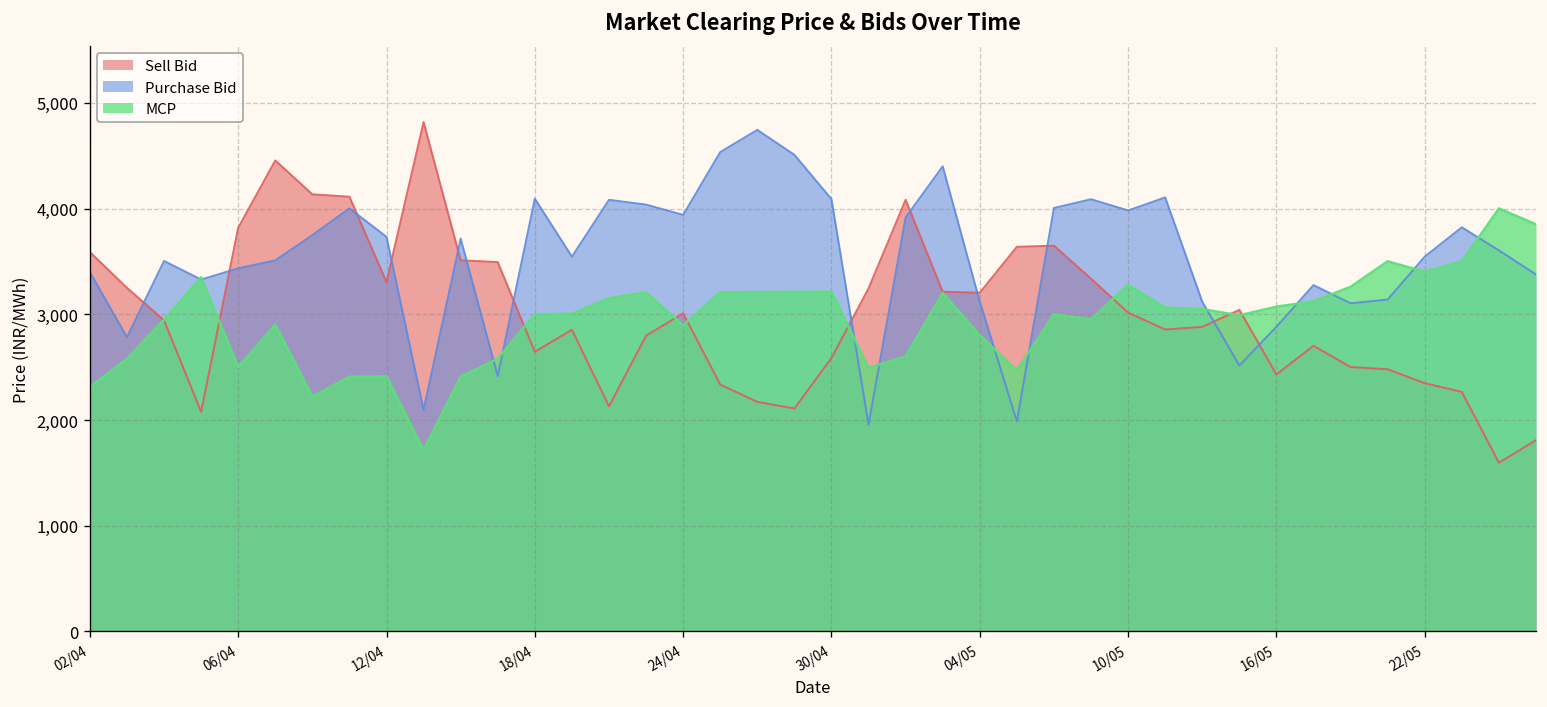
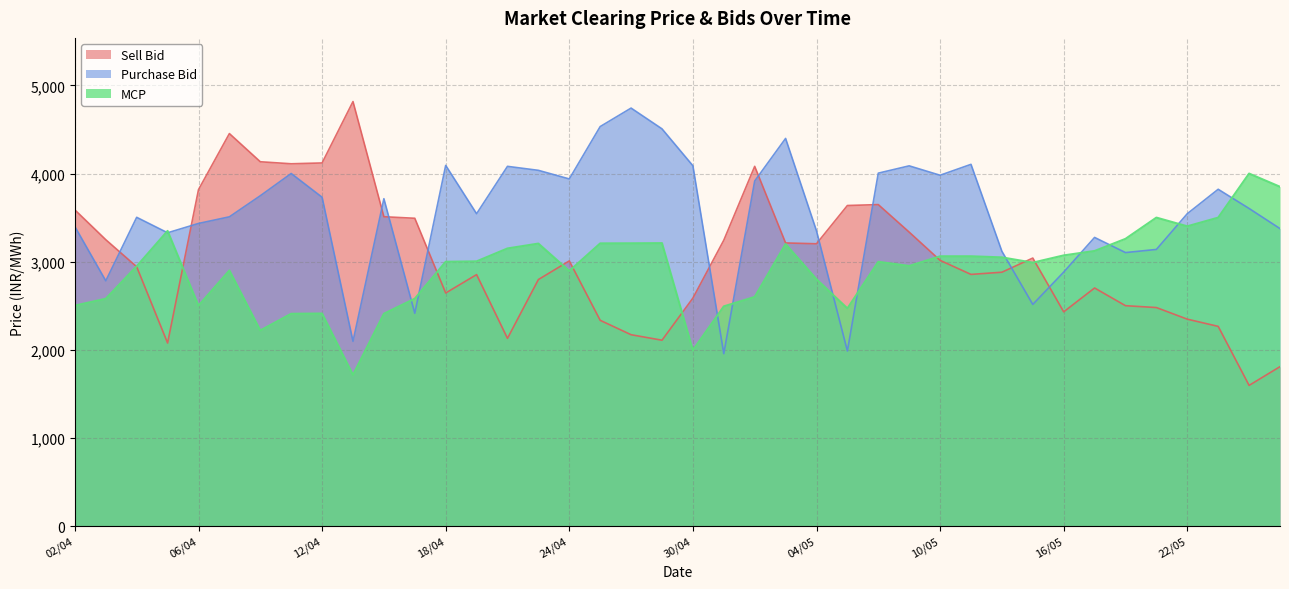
  {
    "Sell Bid": {
      "02/04": "3,600",
      "06/04": "3,800",
-     "12/04": "3,300",
+     "12/04": "4,100",
      "18/04": "2,600",
      "24/04": "3,000",
      "30/04": "2,600",
      "04/05": "3,200",
      "10/05": "3,000",
      "16/05": "2,400",
      "22/05": "2,300"
    },
    "Purchase Bid": {
      "02/04": "3,400",
      "06/04": "3,400",
      "12/04": "3,700",
      "18/04": "4,100",
      "24/04": "3,900",
      "30/04": "4,100",
-     "04/05": "3,100",
+     "04/05": "3,400",
      "10/05": "4,000",
      "16/05": "2,900",
      "22/05": "3,500"
    },
    "MCP": {
-     "02/04": "2,300",
+     "02/04": "2,500",
      "06/04": "2,500",
      "12/04": "2,400",
      "18/04": "3,000",
      "24/04": "2,900",
-     "30/04": "3,200",
+     "30/04": "2,000",
      "04/05": "2,800",
-     "10/05": "3,300",
+     "10/05": "3,100",
      "16/05": "3,100",
      "22/05": "3,400"
    }
  }
